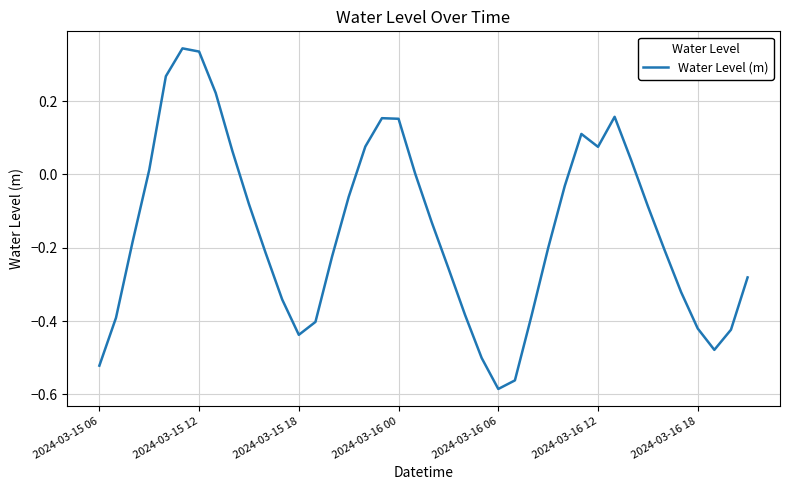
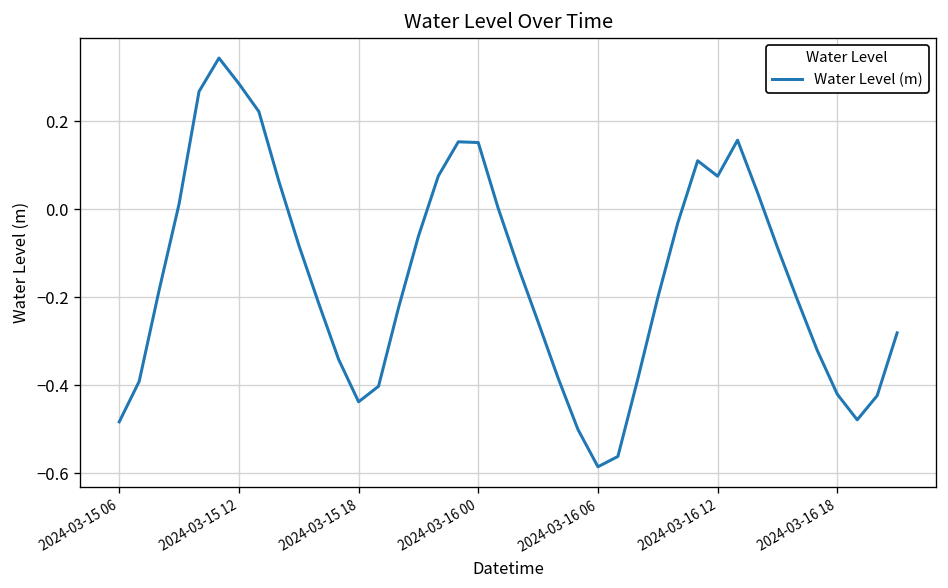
  {
-   "2024-03-15 06": -0.52,
-   "2024-03-15 12": 0.34,
+   "2024-03-15 06": -0.48,
+   "2024-03-15 12": 0.29,
    "2024-03-15 18": -0.44,
    "2024-03-16 00": 0.15,
    "2024-03-16 06": -0.59,
    "2024-03-16 12": 0.08,
    "2024-03-16 18": -0.42
  }
